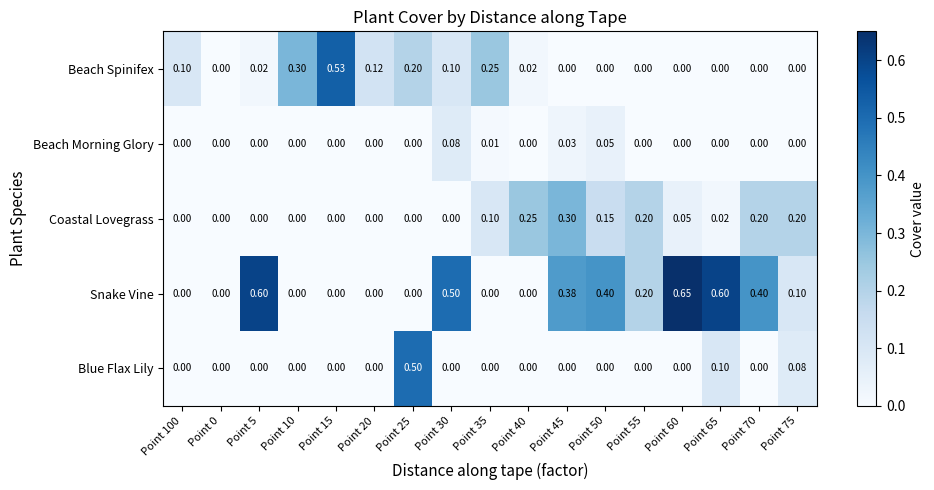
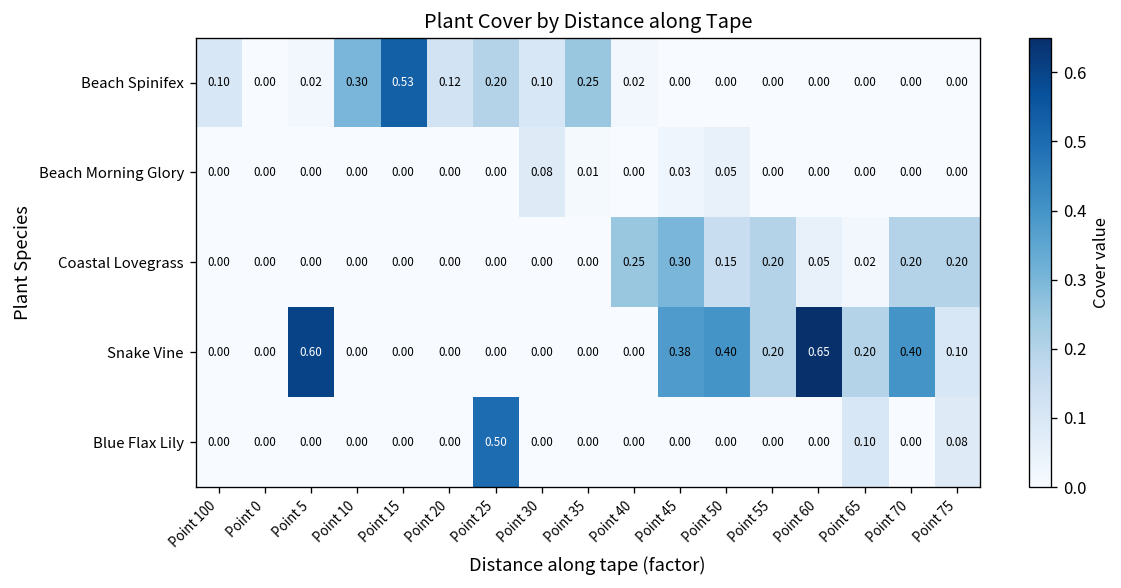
  {
    "Beach Spinifex": {
      "Point 100": 0.10,
      "Point 0": 0.00,
      "Point 5": 0.02,
      "Point 10": 0.30,
      "Point 15": 0.53,
      "Point 20": 0.12,
      "Point 25": 0.20,
      "Point 30": 0.10,
      "Point 35": 0.25,
      "Point 40": 0.02,
      "Point 45": 0.00,
      "Point 50": 0.00,
      "Point 55": 0.00,
      "Point 60": 0.00,
      "Point 65": 0.00,
      "Point 70": 0.00,
      "Point 75": 0.00
    },
    "Beach Morning Glory": {
      "Point 100": 0.00,
      "Point 0": 0.00,
      "Point 5": 0.00,
      "Point 10": 0.00,
      "Point 15": 0.00,
      "Point 20": 0.00,
      "Point 25": 0.00,
      "Point 30": 0.08,
      "Point 35": 0.01,
      "Point 40": 0.00,
      "Point 45": 0.03,
      "Point 50": 0.05,
      "Point 55": 0.00,
      "Point 60": 0.00,
      "Point 65": 0.00,
      "Point 70": 0.00,
      "Point 75": 0.00
    },
    "Coastal Lovegrass": {
      "Point 100": 0.00,
      "Point 0": 0.00,
      "Point 5": 0.00,
      "Point 10": 0.00,
      "Point 15": 0.00,
      "Point 20": 0.00,
      "Point 25": 0.00,
      "Point 30": 0.00,
-     "Point 35": 0.10,
+     "Point 35": 0.00,
      "Point 40": 0.25,
      "Point 45": 0.30,
      "Point 50": 0.15,
      "Point 55": 0.20,
      "Point 60": 0.05,
      "Point 65": 0.02,
      "Point 70": 0.20,
      "Point 75": 0.20
    },
    "Snake Vine": {
      "Point 100": 0.00,
      "Point 0": 0.00,
      "Point 5": 0.60,
      "Point 10": 0.00,
      "Point 15": 0.00,
      "Point 20": 0.00,
      "Point 25": 0.00,
-     "Point 30": 0.50,
+     "Point 30": 0.00,
      "Point 35": 0.00,
      "Point 40": 0.00,
      "Point 45": 0.38,
      "Point 50": 0.40,
      "Point 55": 0.20,
      "Point 60": 0.65,
-     "Point 65": 0.60,
+     "Point 65": 0.20,
      "Point 70": 0.40,
      "Point 75": 0.10
    },
    "Blue Flax Lily": {
      "Point 100": 0.00,
      "Point 0": 0.00,
      "Point 5": 0.00,
      "Point 10": 0.00,
      "Point 15": 0.00,
      "Point 20": 0.00,
      "Point 25": 0.50,
      "Point 30": 0.00,
      "Point 35": 0.00,
      "Point 40": 0.00,
      "Point 45": 0.00,
      "Point 50": 0.00,
      "Point 55": 0.00,
      "Point 60": 0.00,
      "Point 65": 0.10,
      "Point 70": 0.00,
      "Point 75": 0.08
    }
  }
